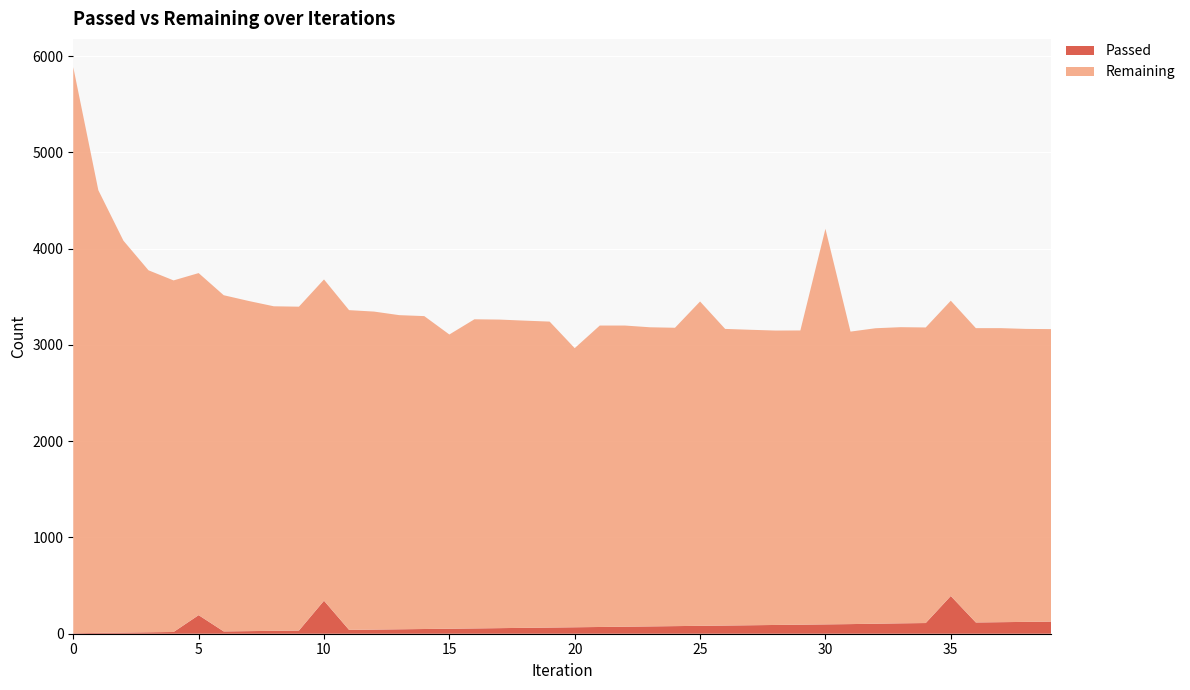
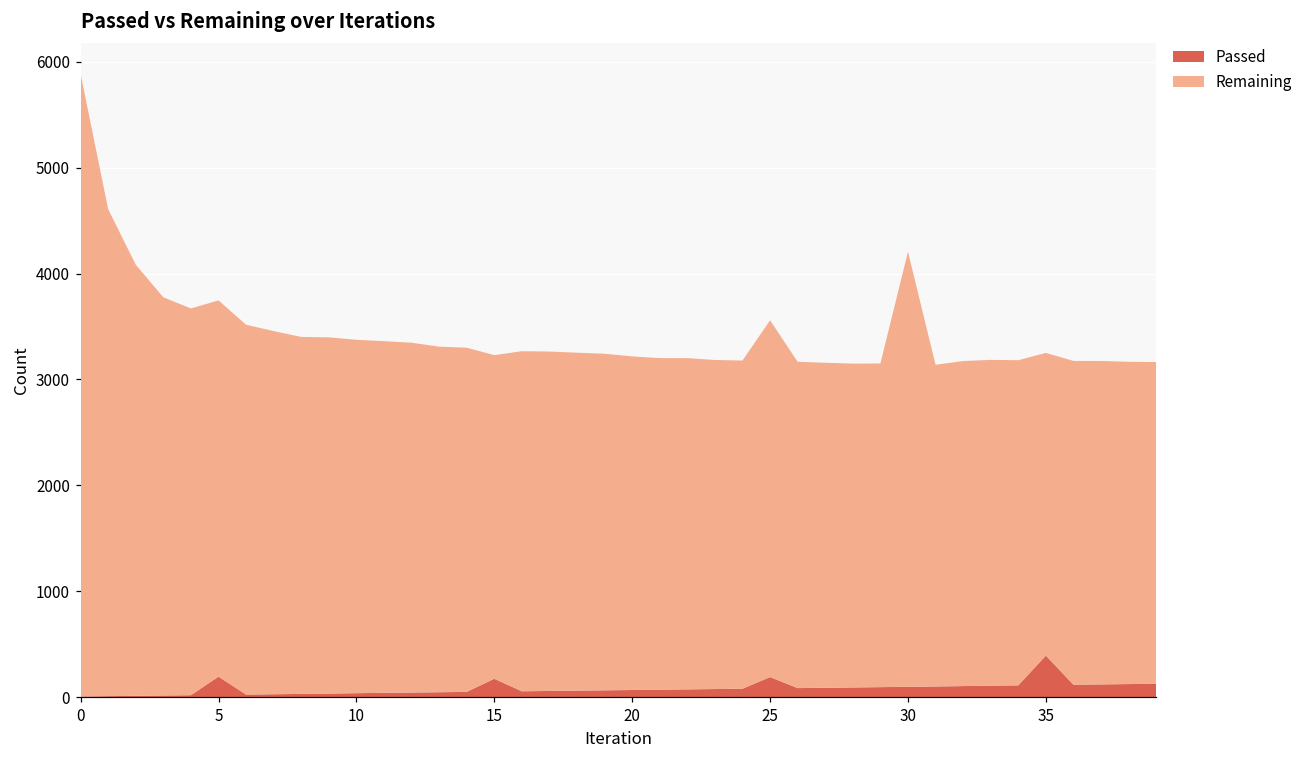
  {
    "Passed": {
      "5": 200,
-     "10": 300,
-     "15": 100,
+     "10": 0,
+     "15": 200,
      "20": 100,
-     "25": 100,
+     "25": 200,
      "30": 100,
      "35": 400
    },
    "Remaining": {
      "0": 5900,
      "5": 3600,
      "10": 3300,
      "15": 3100,
-     "20": 2900,
+     "20": 3200,
      "25": 3400,
      "30": 4100,
-     "35": 3100
+     "35": 2900
    }
  }
